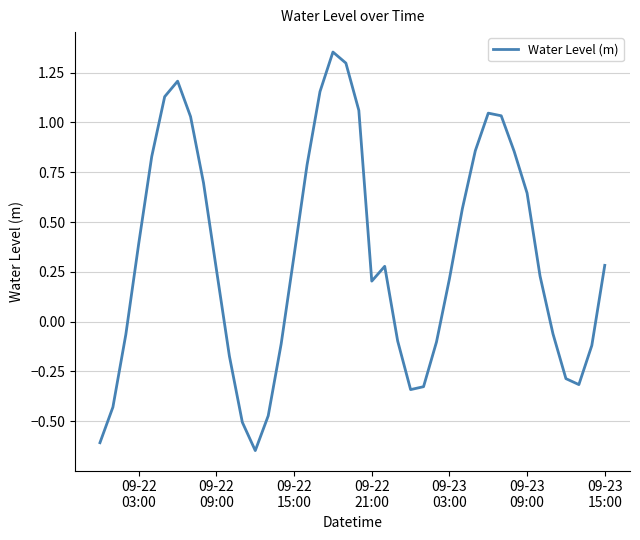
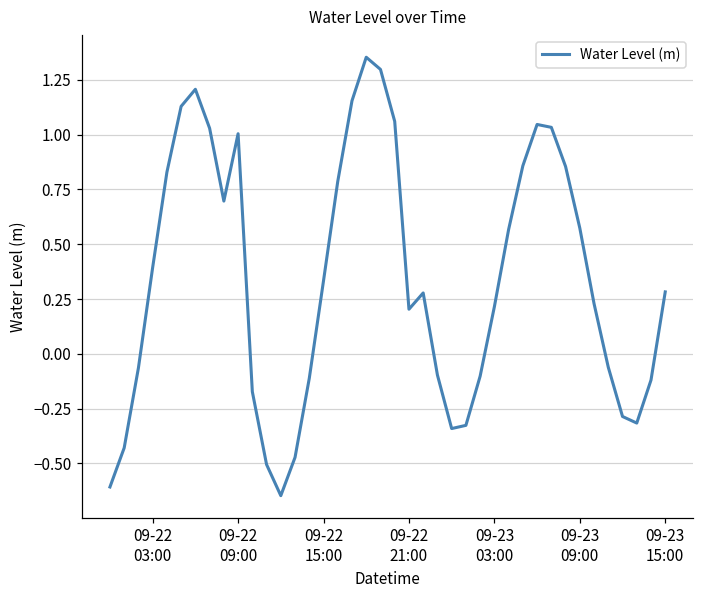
  {
    "09-22 03:00": 0.39,
-   "09-22 09:00": 0.26,
+   "09-22 09:00": 1.00,
    "09-22 15:00": 0.33,
    "09-22 21:00": 0.20,
    "09-23 03:00": 0.21,
-   "09-23 09:00": 0.64,
+   "09-23 09:00": 0.57,
    "09-23 15:00": 0.28
  }
